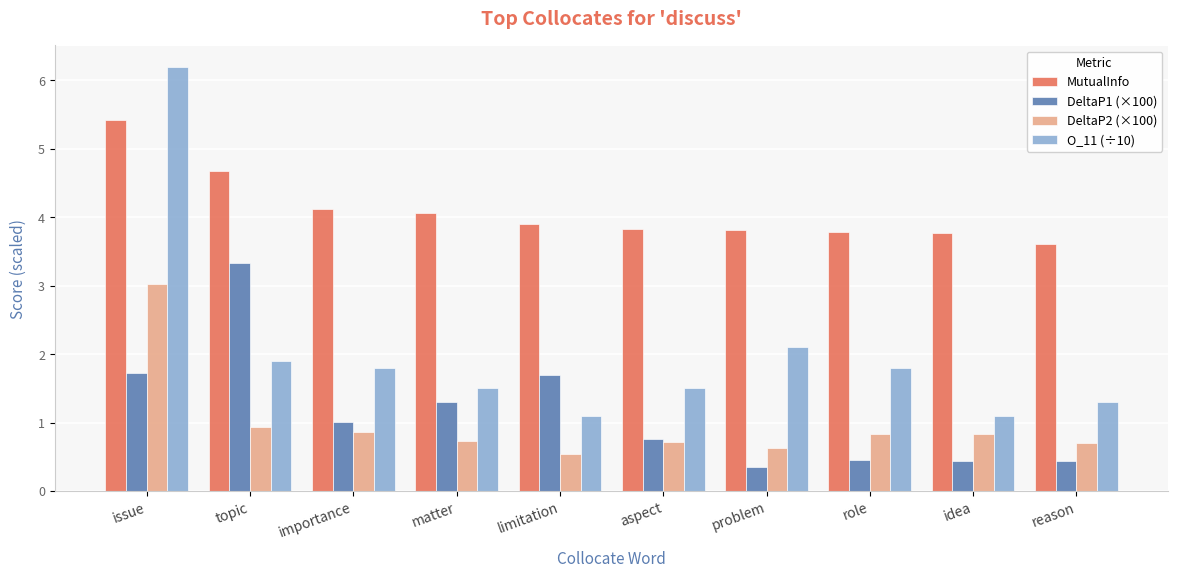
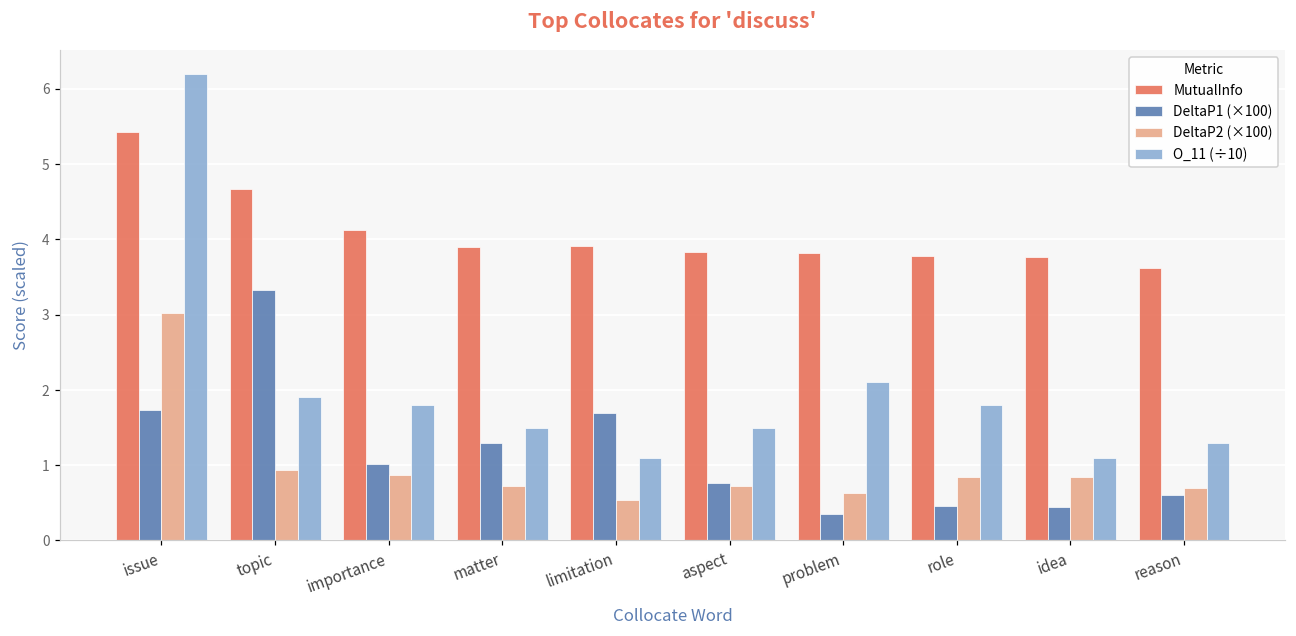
  {
    "MutualInfo": {
      "issue": 5.4,
      "topic": 4.7,
      "importance": 4.1,
-     "matter": 4.1,
+     "matter": 3.9,
      "limitation": 3.9,
      "aspect": 3.8,
      "problem": 3.8,
      "role": 3.8,
      "idea": 3.8,
      "reason": 3.6
    },
    "DeltaP1 (×100)": {
      "issue": 1.7,
      "topic": 3.3,
      "importance": 1.0,
      "matter": 1.3,
      "limitation": 1.7,
      "aspect": 0.8,
      "problem": 0.4,
      "role": 0.5,
      "idea": 0.4,
-     "reason": 0.4
+     "reason": 0.6
    },
    "DeltaP2 (×100)": {
      "issue": 3.0,
      "topic": 0.9,
      "importance": 0.9,
      "matter": 0.7,
      "limitation": 0.5,
      "aspect": 0.7,
      "problem": 0.6,
      "role": 0.8,
      "idea": 0.8,
      "reason": 0.7
    },
    "O_11 (÷10)": {
      "issue": 6.2,
      "topic": 1.9,
      "importance": 1.8,
      "matter": 1.5,
      "limitation": 1.1,
      "aspect": 1.5,
      "problem": 2.1,
      "role": 1.8,
      "idea": 1.1,
      "reason": 1.3
    }
  }
